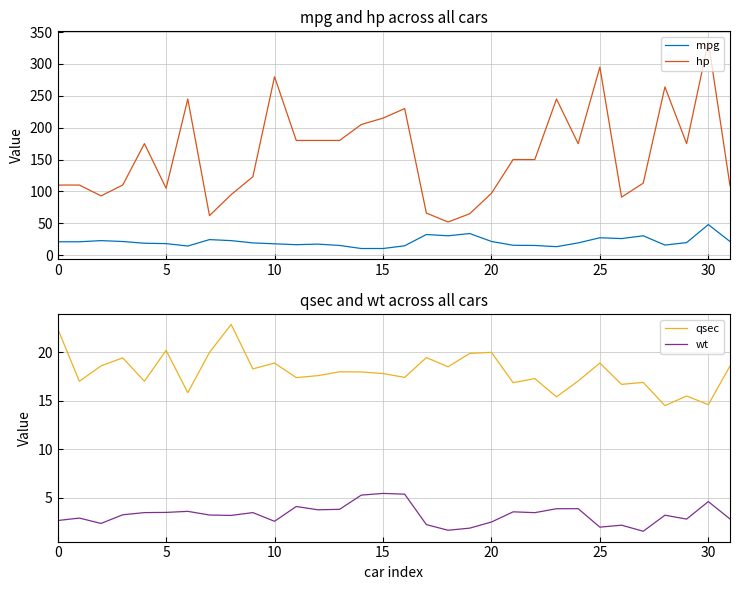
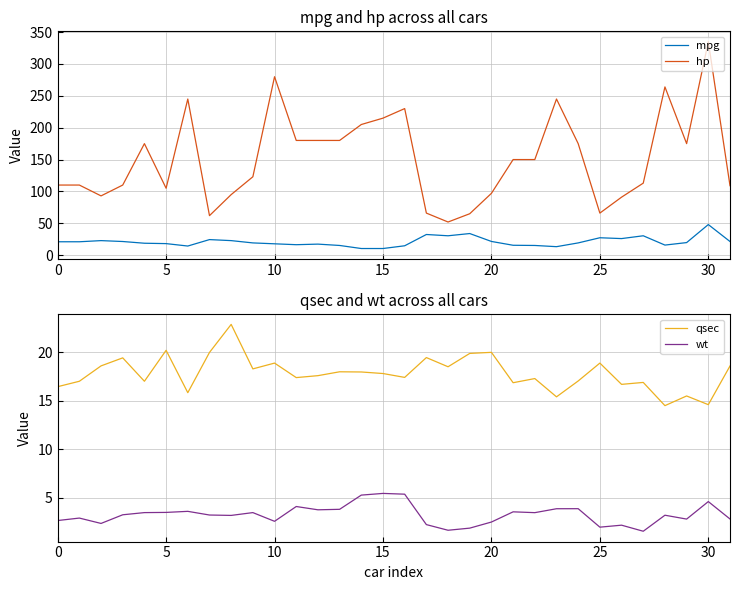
  {
    "mpg and hp across all cars": {
      "mpg": {
        "0": 20,
        "5": 20,
        "10": 20,
        "15": 10,
        "20": 20,
        "25": 30,
        "30": 50
      },
      "hp": {
        "0": 110,
        "5": 110,
        "10": 280,
        "15": 220,
        "20": 100,
-       "25": 300
+       "25": 70
      }
    },
    "qsec and wt across all cars": {
      "qsec": {
-       "0": 22,
+       "0": 16,
        "5": 20,
        "10": 19,
        "15": 18,
        "20": 20,
        "25": 19,
        "30": 15
      },
      "wt": {
        "0": 3,
        "5": 3,
        "10": 3,
        "15": 5,
        "20": 2,
        "25": 2,
        "30": 5
      }
    }
  }
